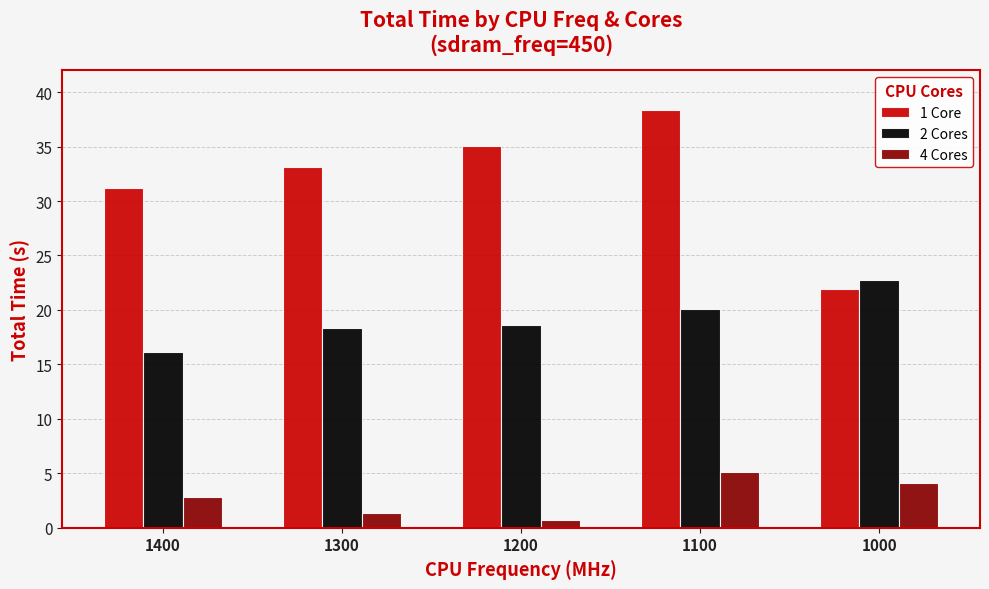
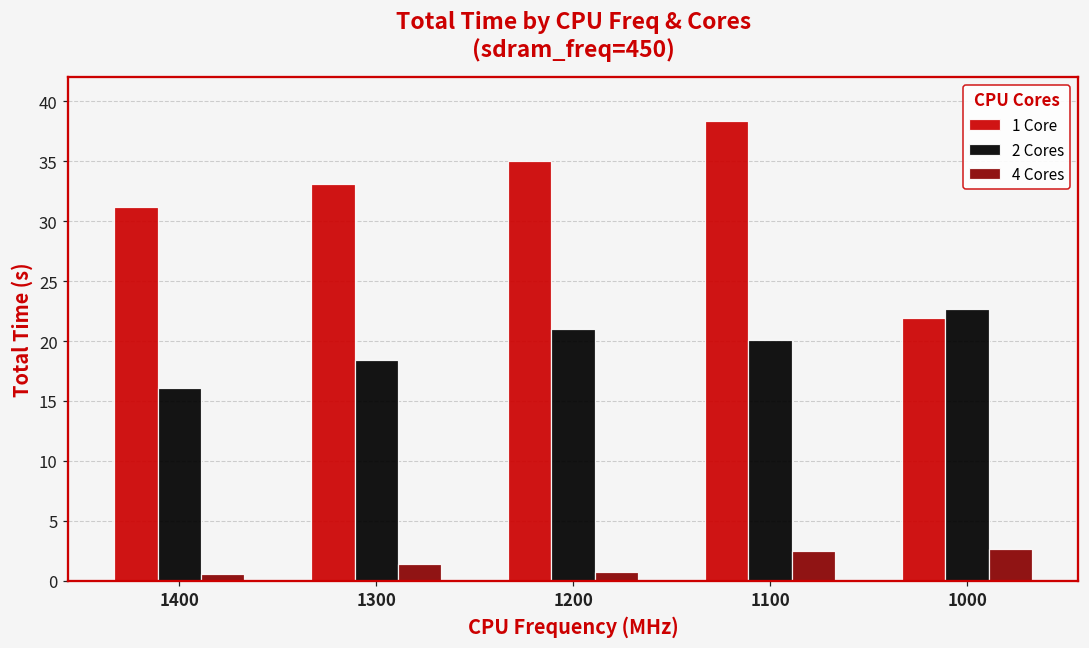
  {
    "1 Core": {
      "1400": 31.2,
      "1300": 33.1,
      "1200": 35.0,
      "1100": 38.4,
      "1000": 21.9
    },
    "2 Cores": {
      "1400": 16.1,
      "1300": 18.4,
-     "1200": 18.6,
+     "1200": 21.0,
      "1100": 20.1,
      "1000": 22.7
    },
    "4 Cores": {
-     "1400": 2.8,
+     "1400": 0.5,
      "1300": 1.4,
      "1200": 0.7,
-     "1100": 5.1,
-     "1000": 4.1
+     "1100": 2.5,
+     "1000": 2.6
    }
  }
